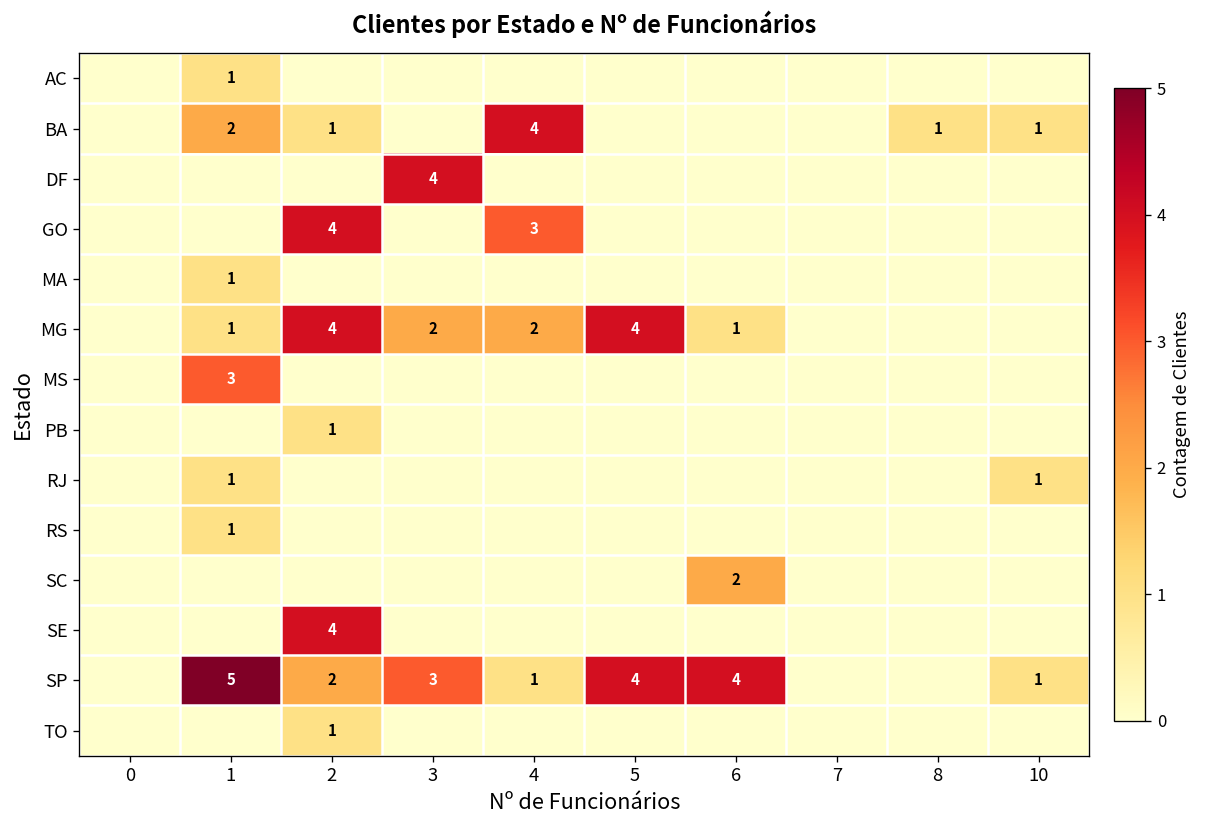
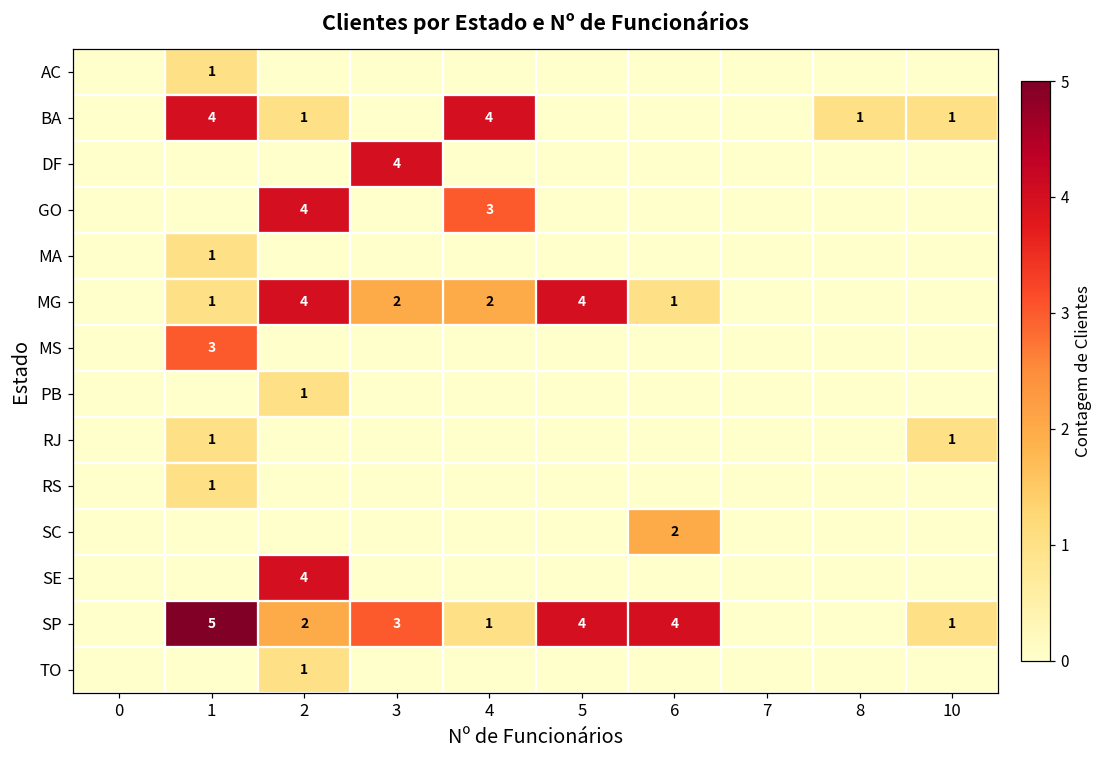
  {
    "AC": {
      "1": 1
    },
    "BA": {
-     "1": 2,
+     "1": 4,
      "2": 1,
      "4": 4,
      "8": 1,
      "10": 1
    },
    "DF": {
      "3": 4
    },
    "GO": {
      "2": 4,
      "4": 3
    },
    "MA": {
      "1": 1
    },
    "MG": {
      "1": 1,
      "2": 4,
      "3": 2,
      "4": 2,
      "5": 4,
      "6": 1
    },
    "MS": {
      "1": 3
    },
    "PB": {
      "2": 1
    },
    "RJ": {
      "1": 1,
      "10": 1
    },
    "RS": {
      "1": 1
    },
    "SC": {
      "6": 2
    },
    "SE": {
      "2": 4
    },
    "SP": {
      "1": 5,
      "2": 2,
      "3": 3,
      "4": 1,
      "5": 4,
      "6": 4,
      "10": 1
    },
    "TO": {
      "2": 1
    }
  }
